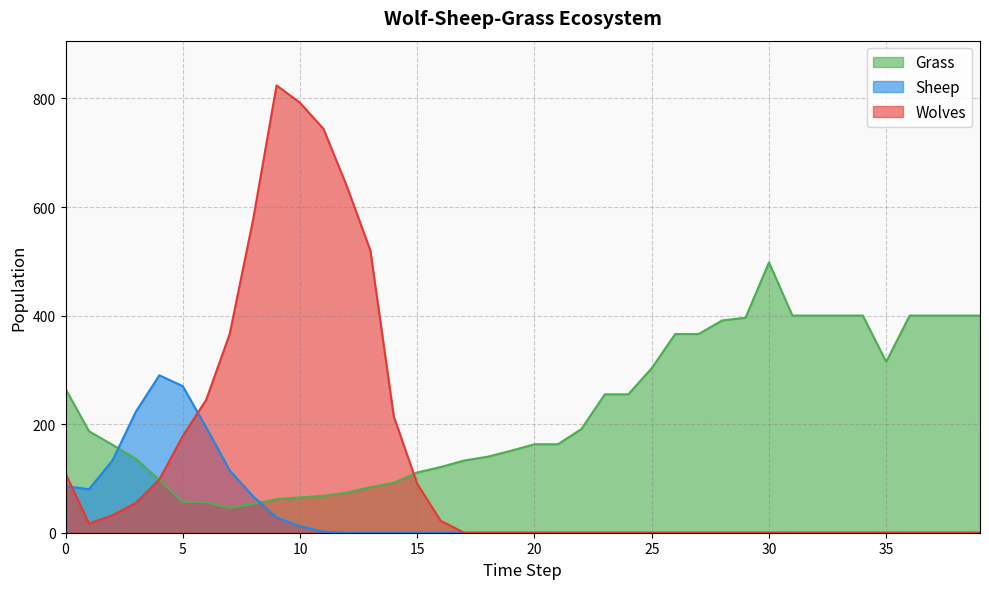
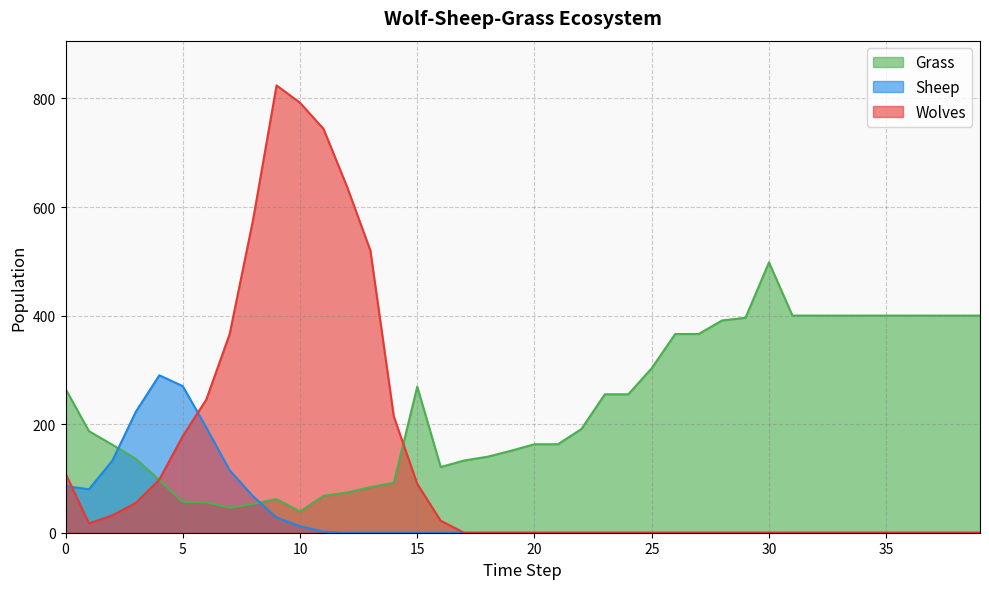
  {
    "Grass": {
      "0": 270,
      "5": 60,
-     "10": 70,
-     "15": 110,
+     "10": 40,
+     "15": 270,
      "20": 160,
      "25": 300,
      "30": 500,
-     "35": 320
+     "35": 400
    },
    "Sheep": {
      "0": 90,
      "5": 270,
      "10": 10,
      "15": 0
    },
    "Wolves": {
      "0": 110,
      "5": 180,
      "10": 790,
      "15": 90
    }
  }
